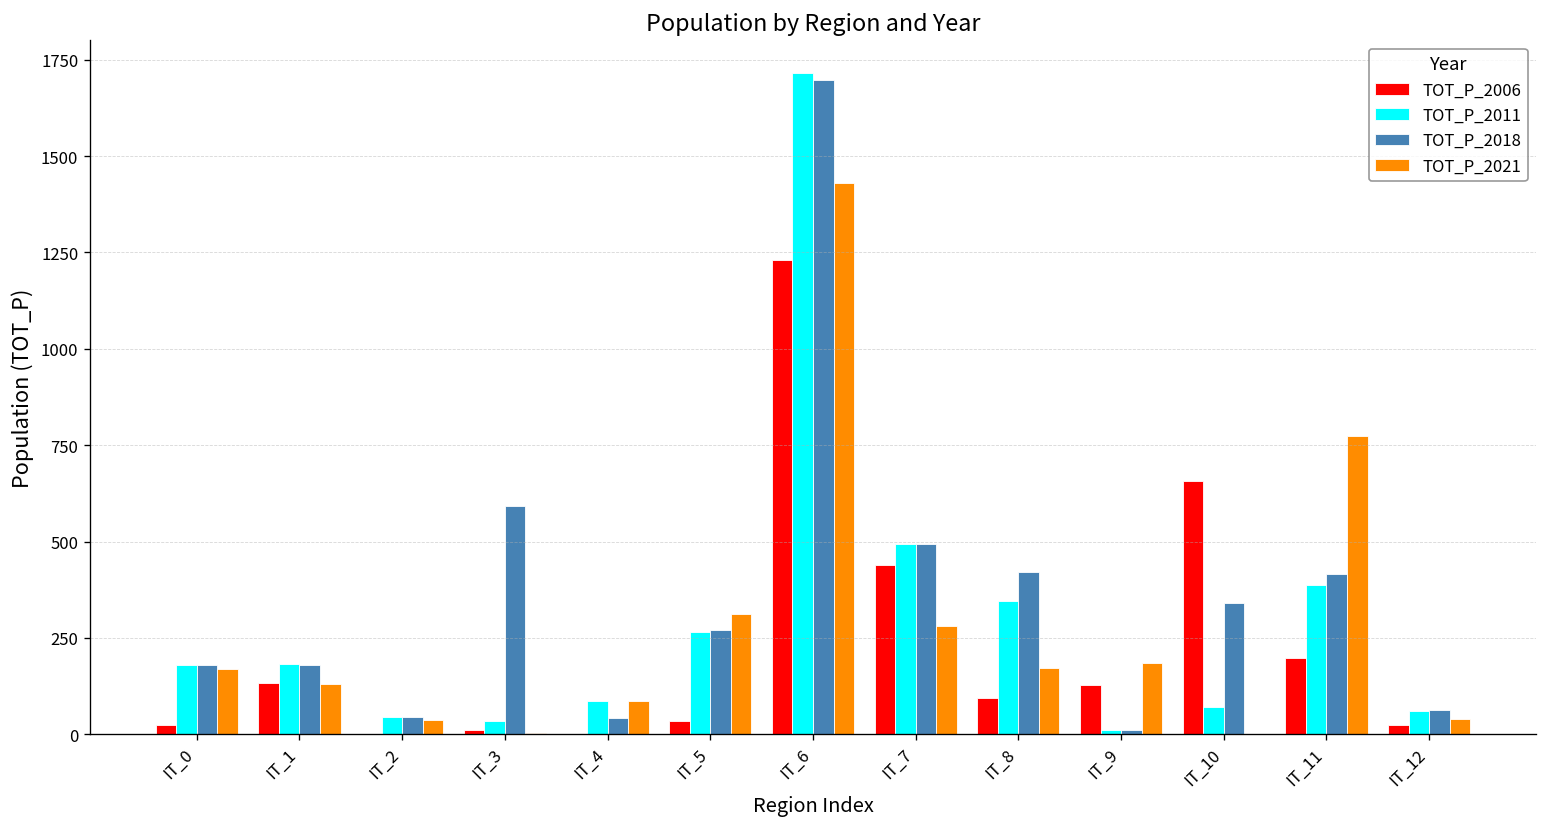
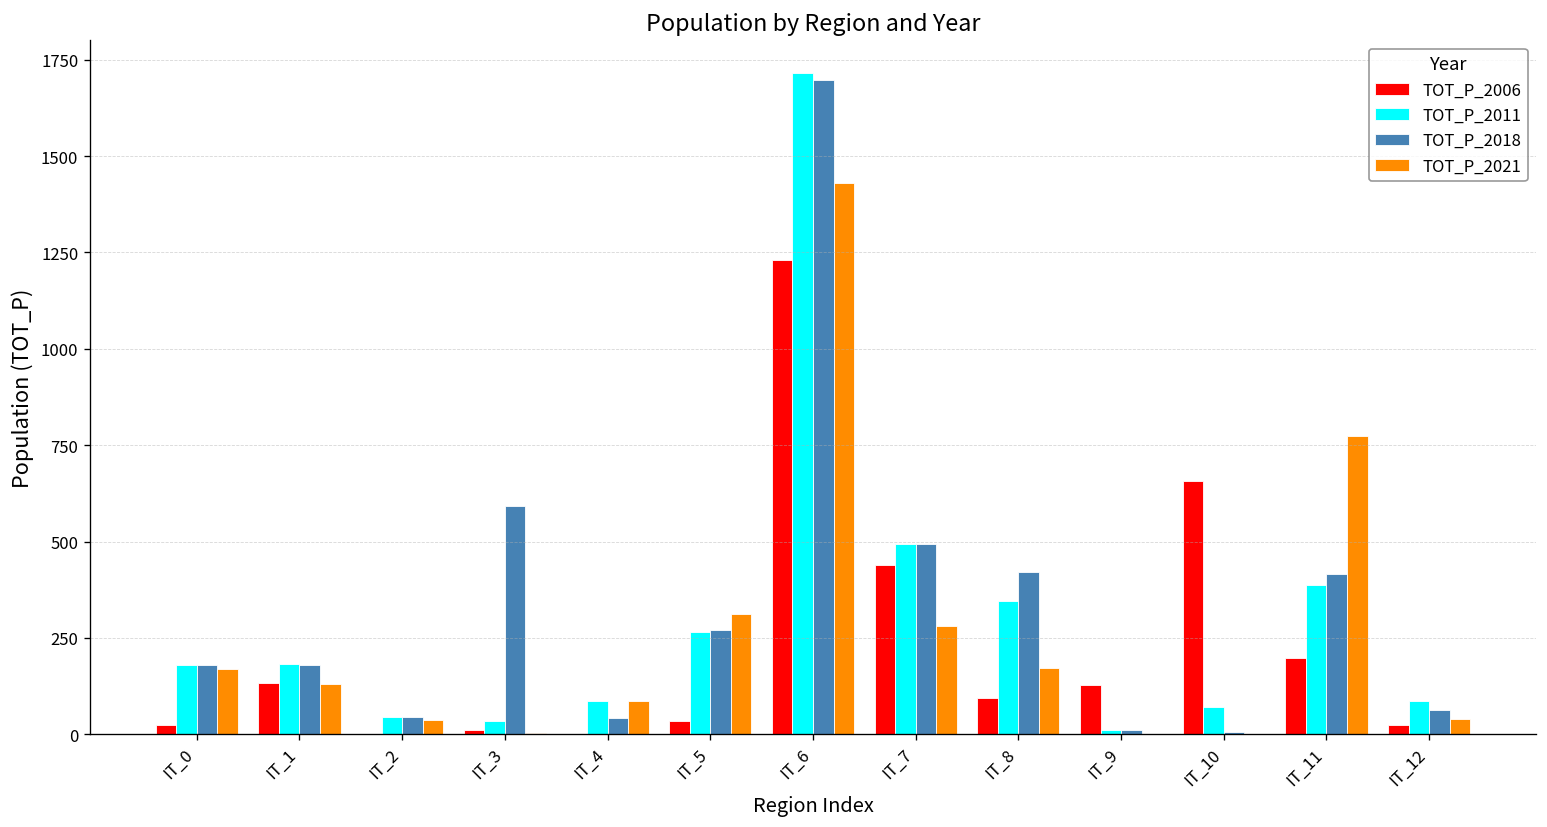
  {
    "TOT_P_2006": {
      "IT_0": 20,
      "IT_1": 130,
      "IT_2": 0,
      "IT_3": 10,
      "IT_4": 0,
      "IT_5": 40,
      "IT_6": 1230,
      "IT_7": 440,
      "IT_8": 90,
      "IT_9": 130,
      "IT_10": 660,
      "IT_11": 200,
      "IT_12": 20
    },
    "TOT_P_2011": {
      "IT_0": 180,
      "IT_1": 180,
      "IT_2": 40,
      "IT_3": 30,
      "IT_4": 90,
      "IT_5": 270,
      "IT_6": 1720,
      "IT_7": 490,
      "IT_8": 350,
      "IT_9": 10,
      "IT_10": 70,
      "IT_11": 390,
-     "IT_12": 60
+     "IT_12": 90
    },
    "TOT_P_2018": {
      "IT_0": 180,
      "IT_1": 180,
      "IT_2": 40,
      "IT_3": 590,
      "IT_4": 40,
      "IT_5": 270,
      "IT_6": 1700,
      "IT_7": 490,
      "IT_8": 420,
      "IT_9": 10,
-     "IT_10": 340,
+     "IT_10": 10,
      "IT_11": 420,
      "IT_12": 60
    },
    "TOT_P_2021": {
      "IT_0": 170,
      "IT_1": 130,
      "IT_2": 40,
      "IT_4": 90,
      "IT_5": 310,
      "IT_6": 1430,
      "IT_7": 280,
      "IT_8": 170,
-     "IT_9": 190,
+     "IT_9": 0,
      "IT_11": 770,
      "IT_12": 40
    }
  }
